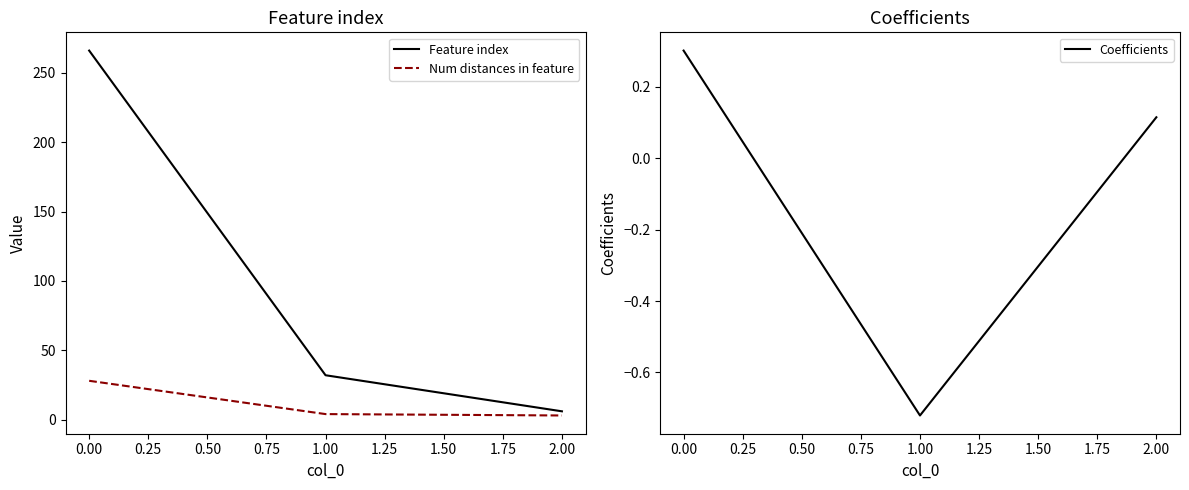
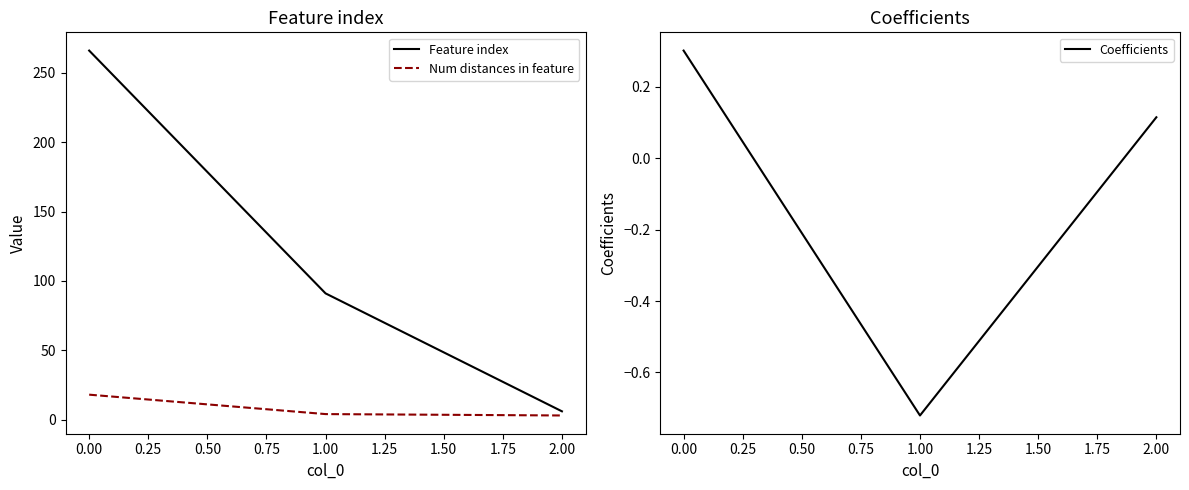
  {
    "Feature index": {
      "Feature index": {
        "0.00": 266,
-       "1.00": 32,
+       "1.00": 91,
        "2.00": 6
      },
      "Num distances in feature": {
-       "0.00": 28,
+       "0.00": 18,
        "1.00": 4,
        "2.00": 3
      }
    },
    "Coefficients": {
      "0.00": 0.30,
      "1.00": -0.72,
      "2.00": 0.12
    }
  }
